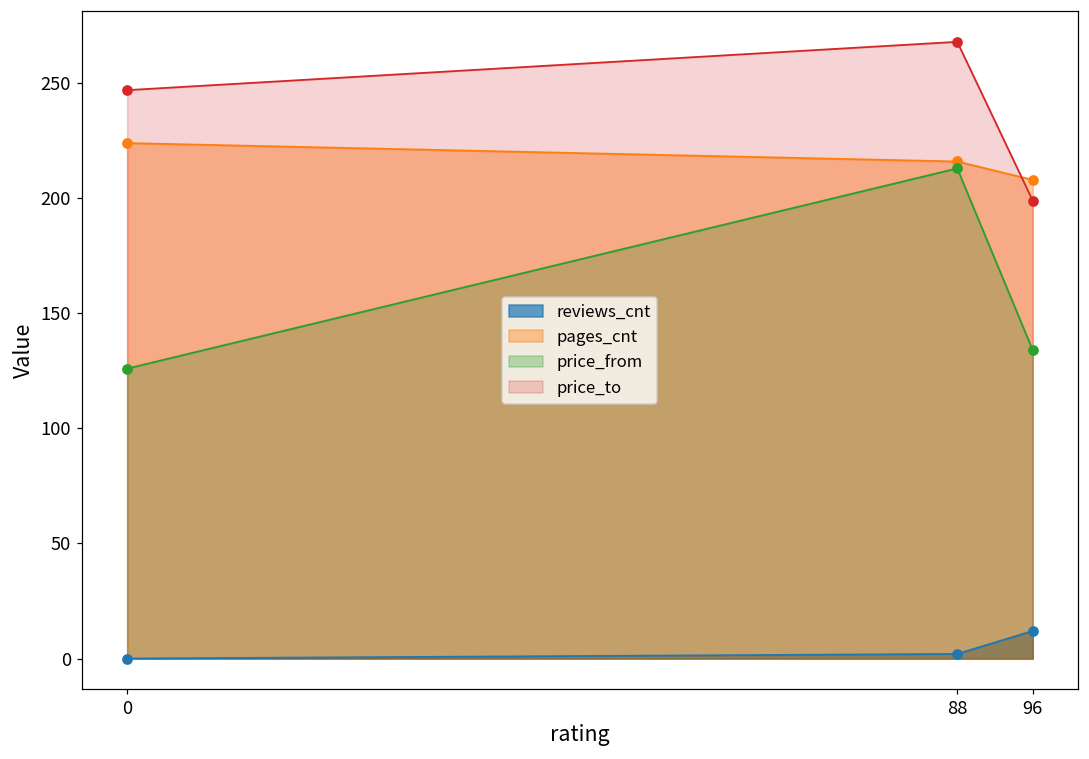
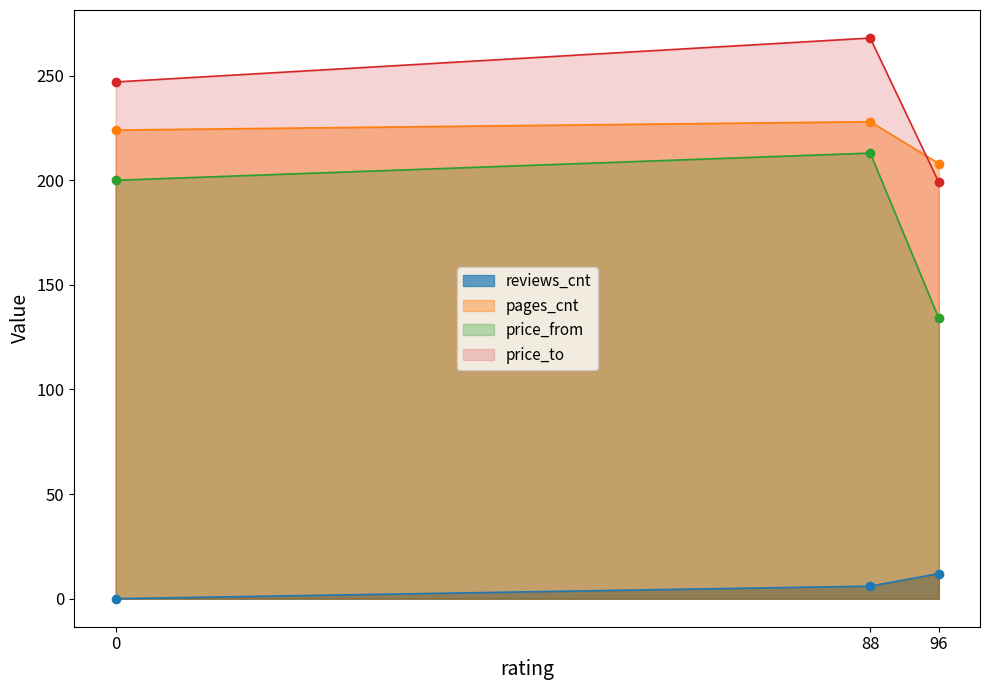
  {
    "reviews_cnt": {
      "0": 0,
-     "88": 2,
+     "88": 6,
      "96": 12
    },
    "pages_cnt": {
      "0": 224,
-     "88": 216,
+     "88": 228,
      "96": 208
    },
    "price_from": {
-     "0": 126,
+     "0": 200,
      "88": 213,
      "96": 134
    },
    "price_to": {
      "0": 247,
      "88": 268,
      "96": 199
    }
  }
